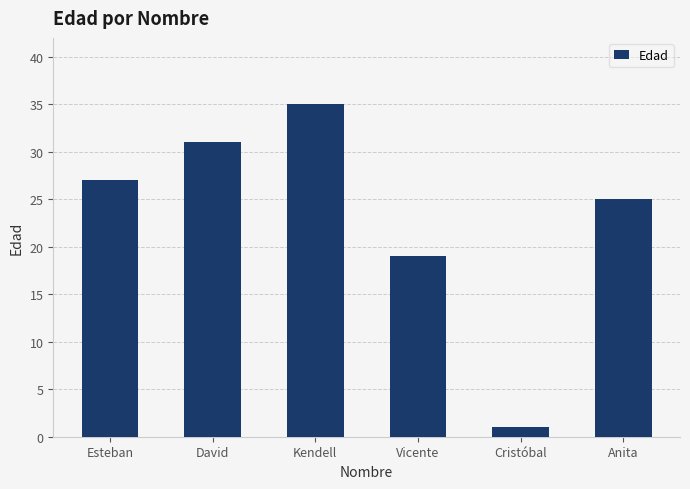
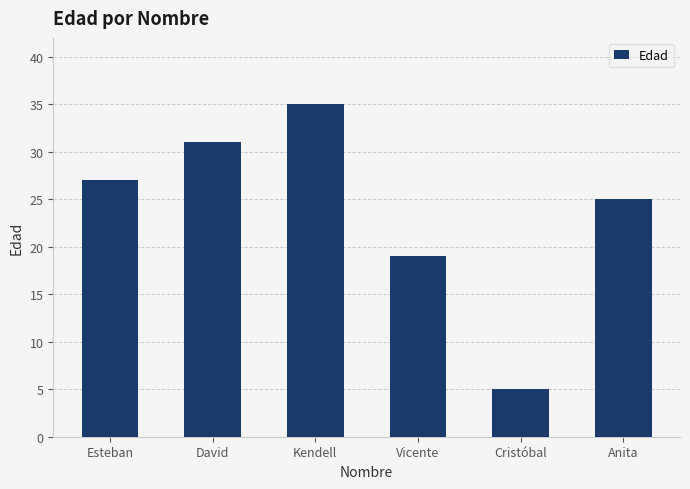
  {
    "Esteban": 27,
    "David": 31,
    "Kendell": 35,
    "Vicente": 19,
-   "Cristóbal": 1,
+   "Cristóbal": 5,
    "Anita": 25
  }
